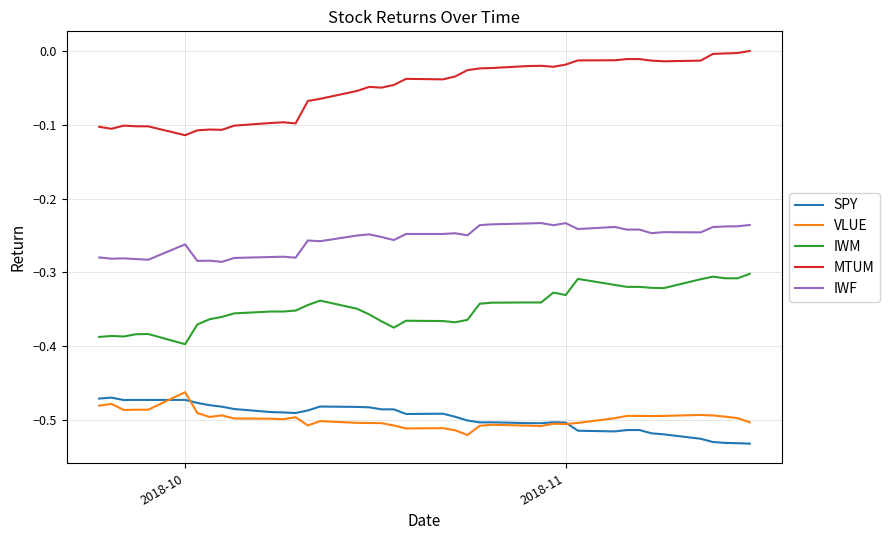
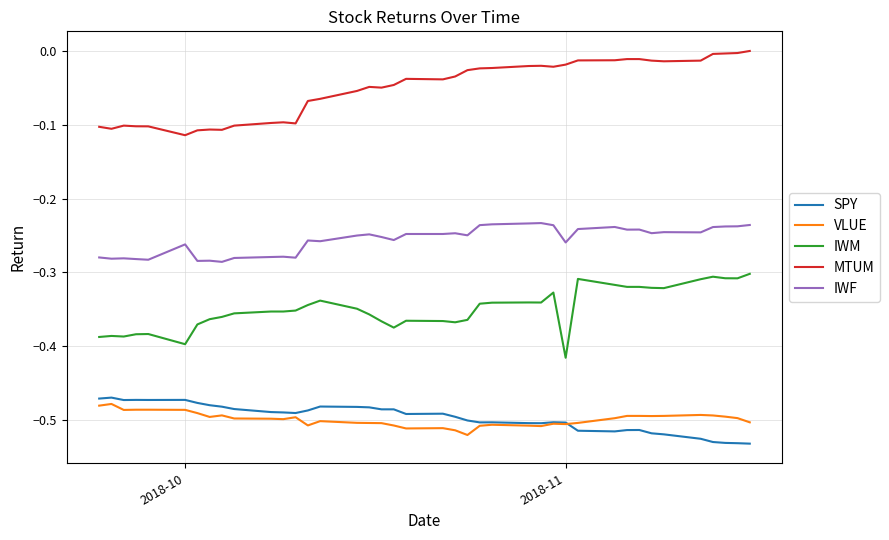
  {
    "SPY": {
      "2018-10": -0.47
    },
    "VLUE": {
-     "2018-10": -0.46
+     "2018-10": -0.49
    },
    "IWM": {
      "2018-10": -0.40,
-     "2018-11": -0.33
+     "2018-11": -0.42
    },
    "MTUM": {
      "2018-10": -0.11,
      "2018-11": -0.02
    },
    "IWF": {
      "2018-10": -0.26,
-     "2018-11": -0.23
+     "2018-11": -0.26
    }
  }
